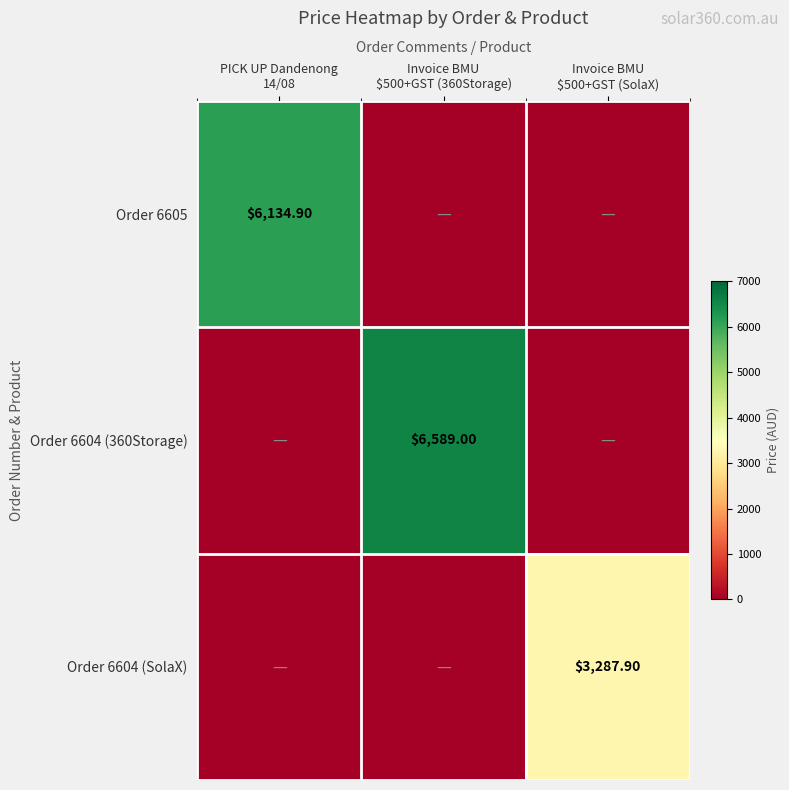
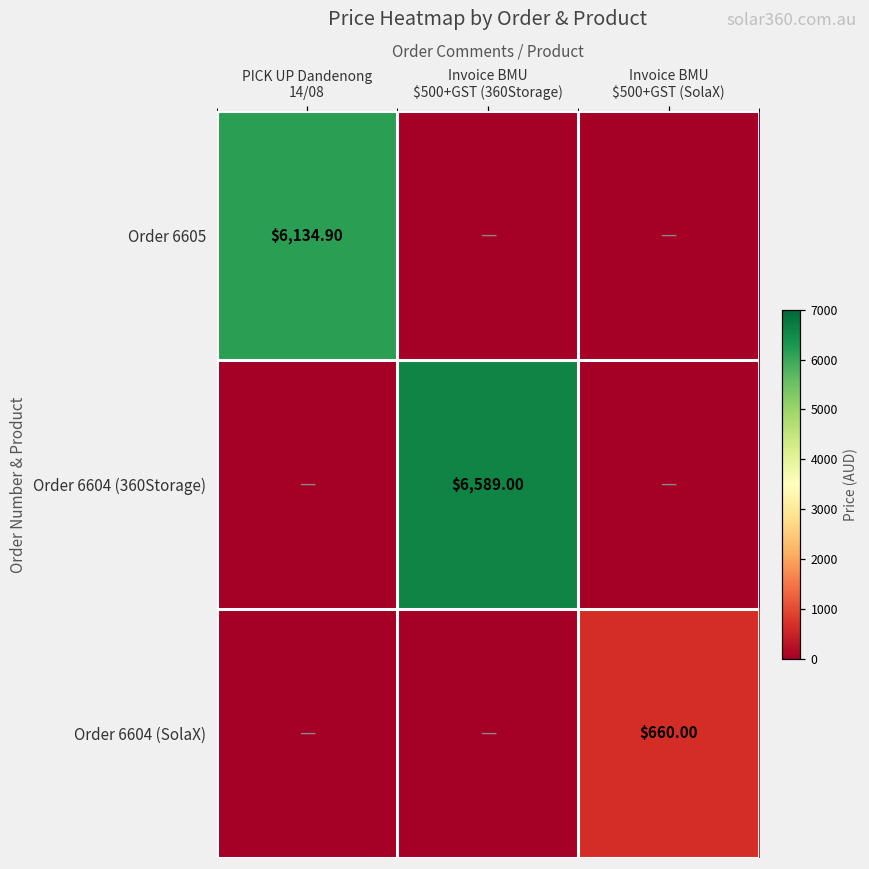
  {
    "Order 6605": {
      "PICK UP Dandenong 14/08": "$6,134.90"
    },
    "Order 6604 (360Storage)": {
      "Invoice BMU $500+GST (360Storage)": "$6,589.00"
    },
    "Order 6604 (SolaX)": {
-     "Invoice BMU $500+GST (SolaX)": "$3,287.90"
+     "Invoice BMU $500+GST (SolaX)": "$660.00"
    }
  }
